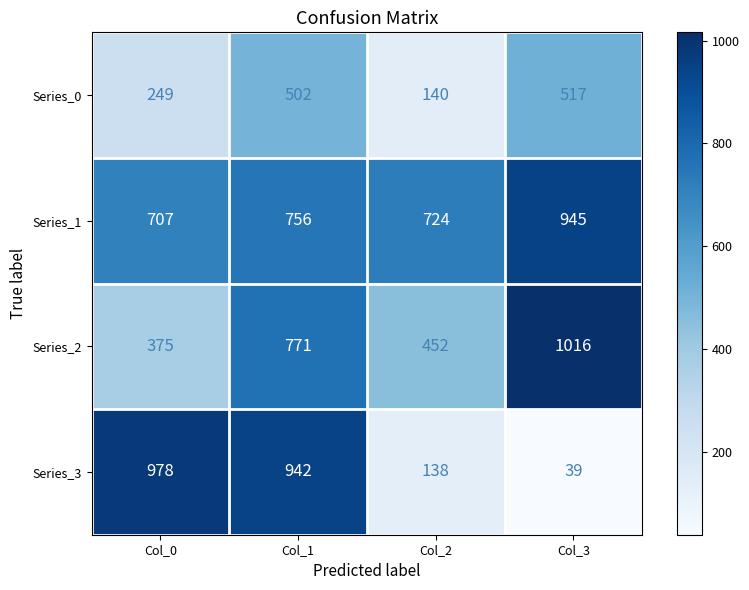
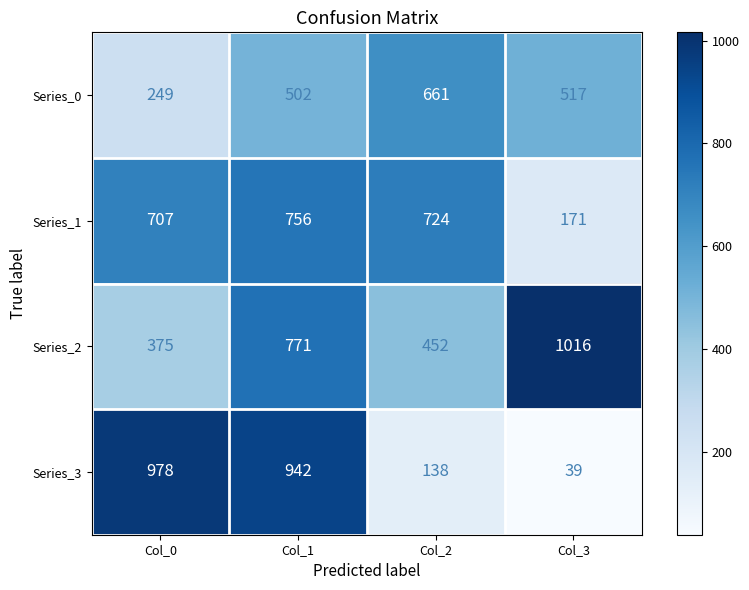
  {
    "Series_0": {
      "Col_0": 249,
      "Col_1": 502,
-     "Col_2": 140
+     "Col_2": 661
    },
    "Series_1": {
      "Col_0": 707,
      "Col_1": 756,
      "Col_2": 724,
-     "Col_3": 945
+     "Col_3": 171
    },
    "Series_2": {
      "Col_0": 375,
      "Col_1": 771,
      "Col_2": 452,
      "Col_3": 1016
    },
    "Series_3": {
      "Col_0": 978,
      "Col_1": 942,
      "Col_2": 138,
      "Col_3": 39
    }
  }
